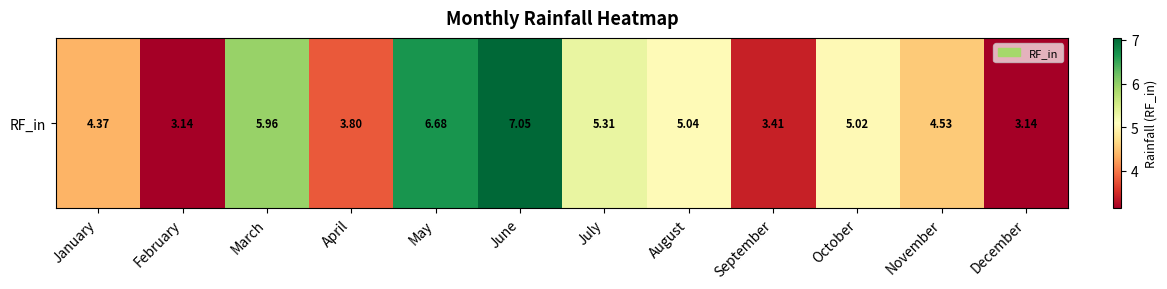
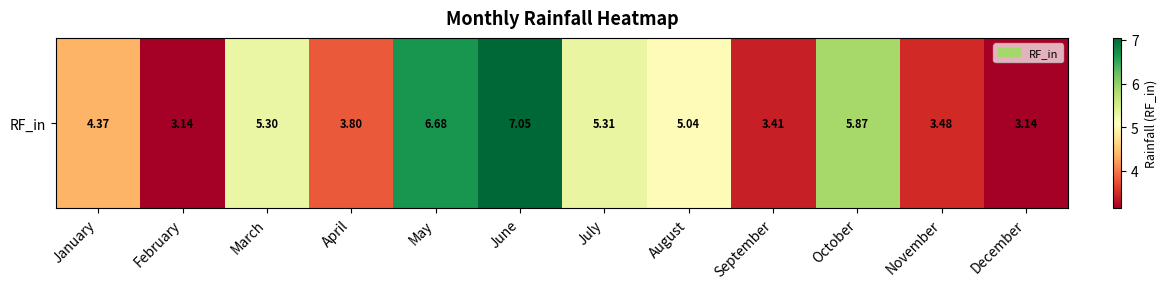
  {
    "RF_in": {
      "January": 4.37,
      "February": 3.14,
-     "March": 5.96,
+     "March": 5.30,
      "April": 3.80,
      "May": 6.68,
      "June": 7.05,
      "July": 5.31,
      "August": 5.04,
      "September": 3.41,
-     "October": 5.02,
-     "November": 4.53,
+     "October": 5.87,
+     "November": 3.48,
      "December": 3.14
    }
  }
